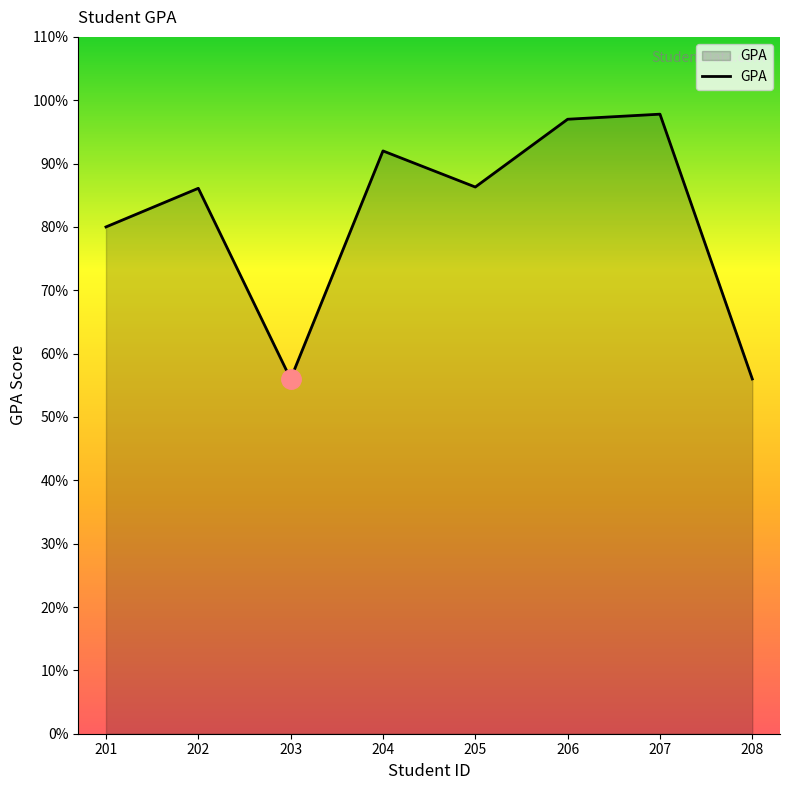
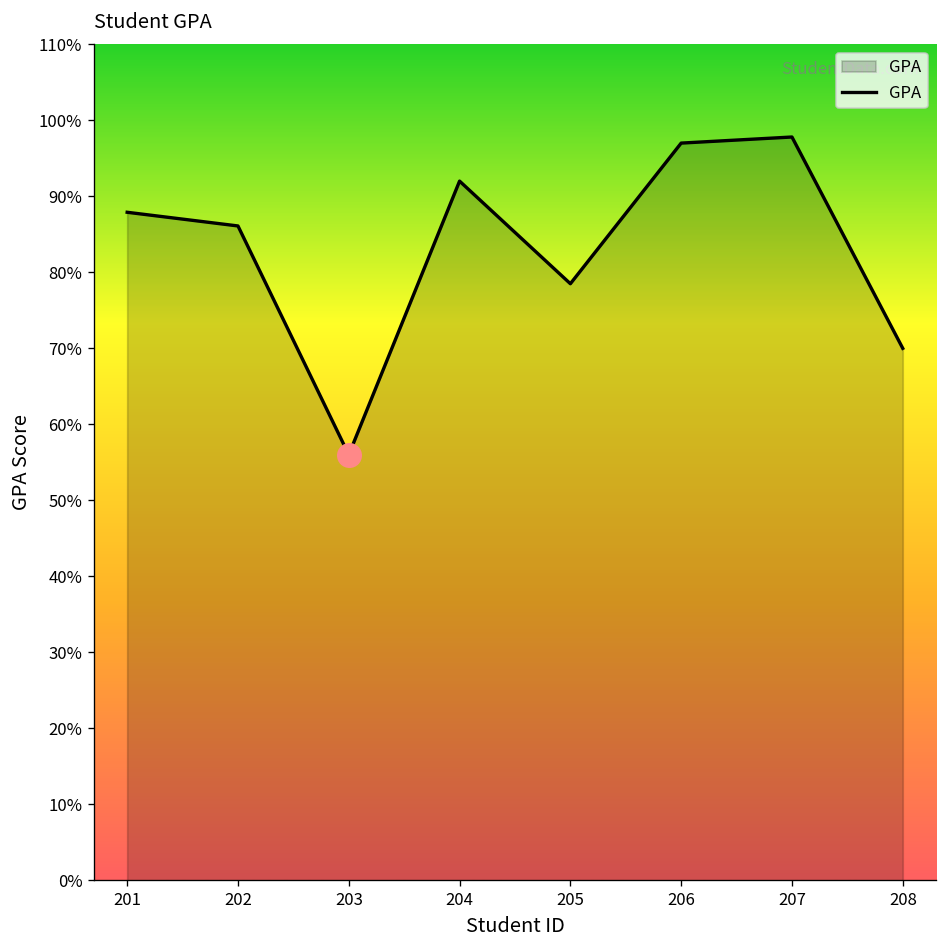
  {
    "GPA": {
-     "201": "80%",
+     "201": "88%",
      "202": "86%",
      "204": "92%",
-     "205": "86%",
+     "205": "79%",
      "206": "97%",
      "207": "98%",
-     "208": "56%"
+     "208": "70%"
    }
  }
